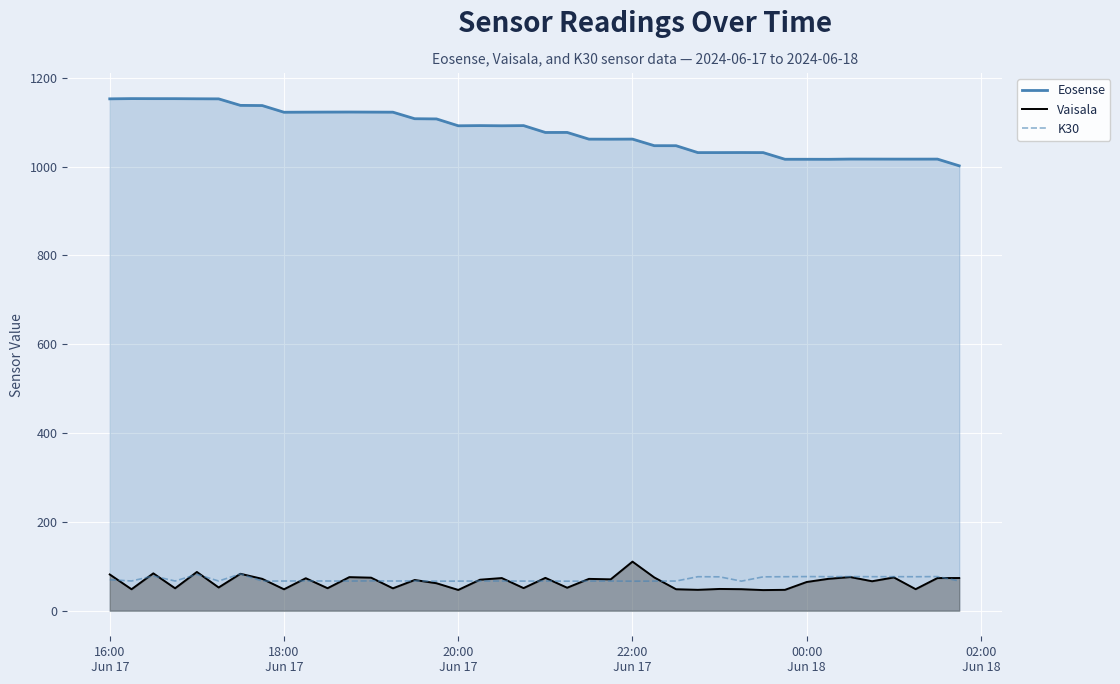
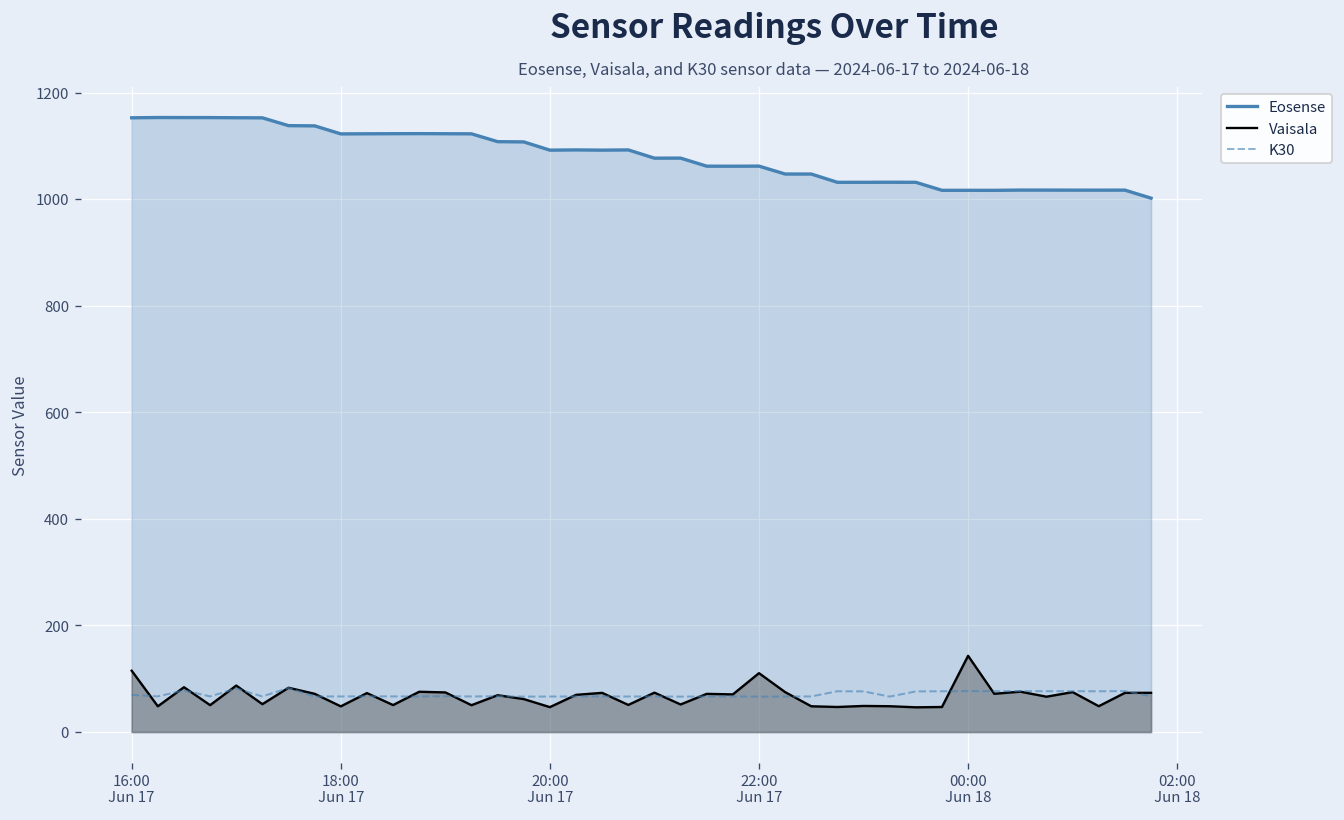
  {
    "Vaisala": {
-     "16:00 Jun 17": 80,
+     "16:00 Jun 17": 110,
      "18:00 Jun 17": 50,
      "20:00 Jun 17": 50,
      "22:00 Jun 17": 110,
-     "00:00 Jun 18": 60
+     "00:00 Jun 18": 140
    }
  }
